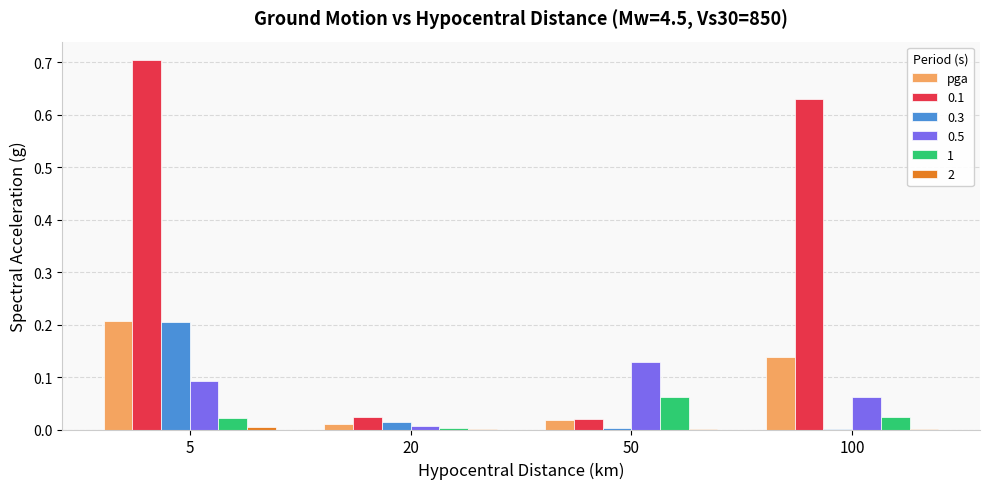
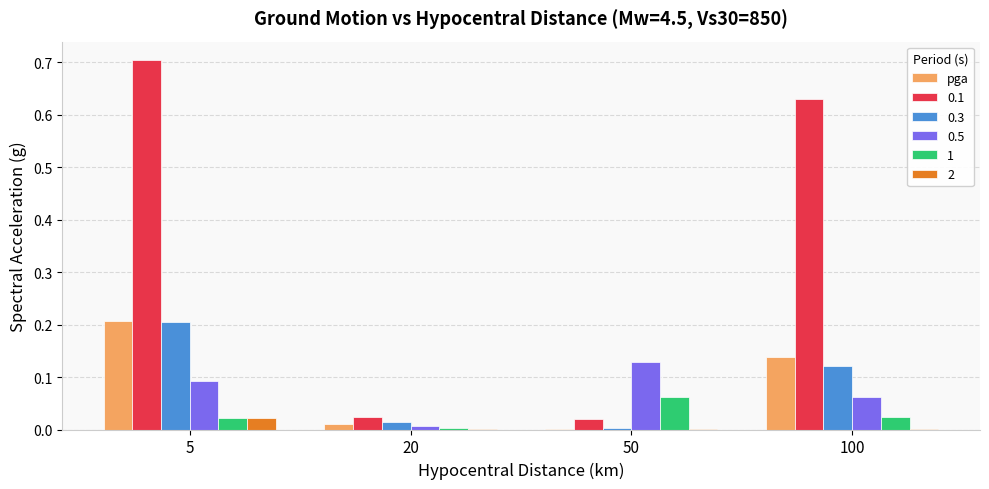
  {
    "pga": {
      "5": 0.21,
      "20": 0.01,
-     "50": 0.02,
+     "50": 0.00,
      "100": 0.14
    },
    "0.1": {
      "5": 0.70,
      "20": 0.02,
      "50": 0.02,
      "100": 0.63
    },
    "0.3": {
      "5": 0.21,
      "20": 0.01,
-     "100": 0.00
+     "100": 0.12
    },
    "0.5": {
      "5": 0.09,
      "20": 0.01,
      "50": 0.13,
      "100": 0.06
    },
    "1": {
      "5": 0.02,
      "50": 0.06,
      "100": 0.02
    },
    "2": {
-     "5": 0.00
+     "5": 0.02
    }
  }
